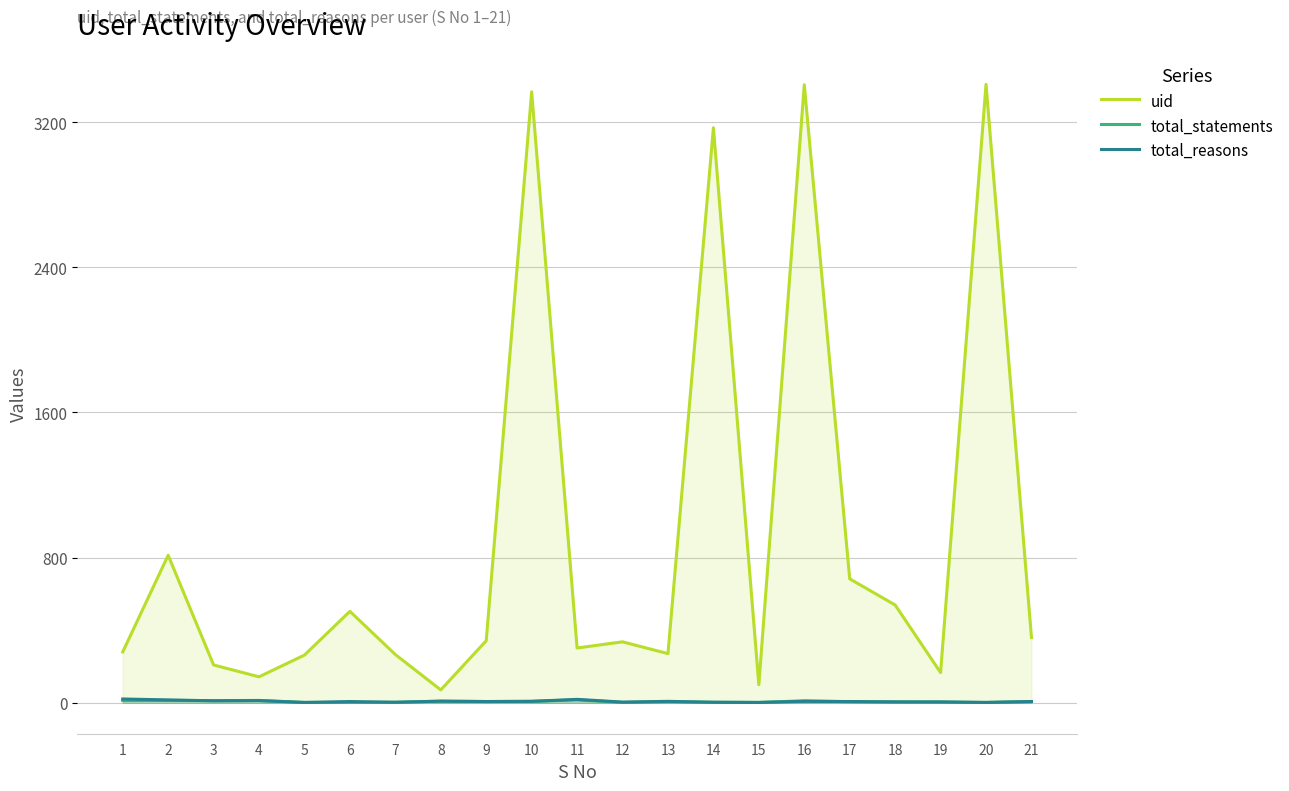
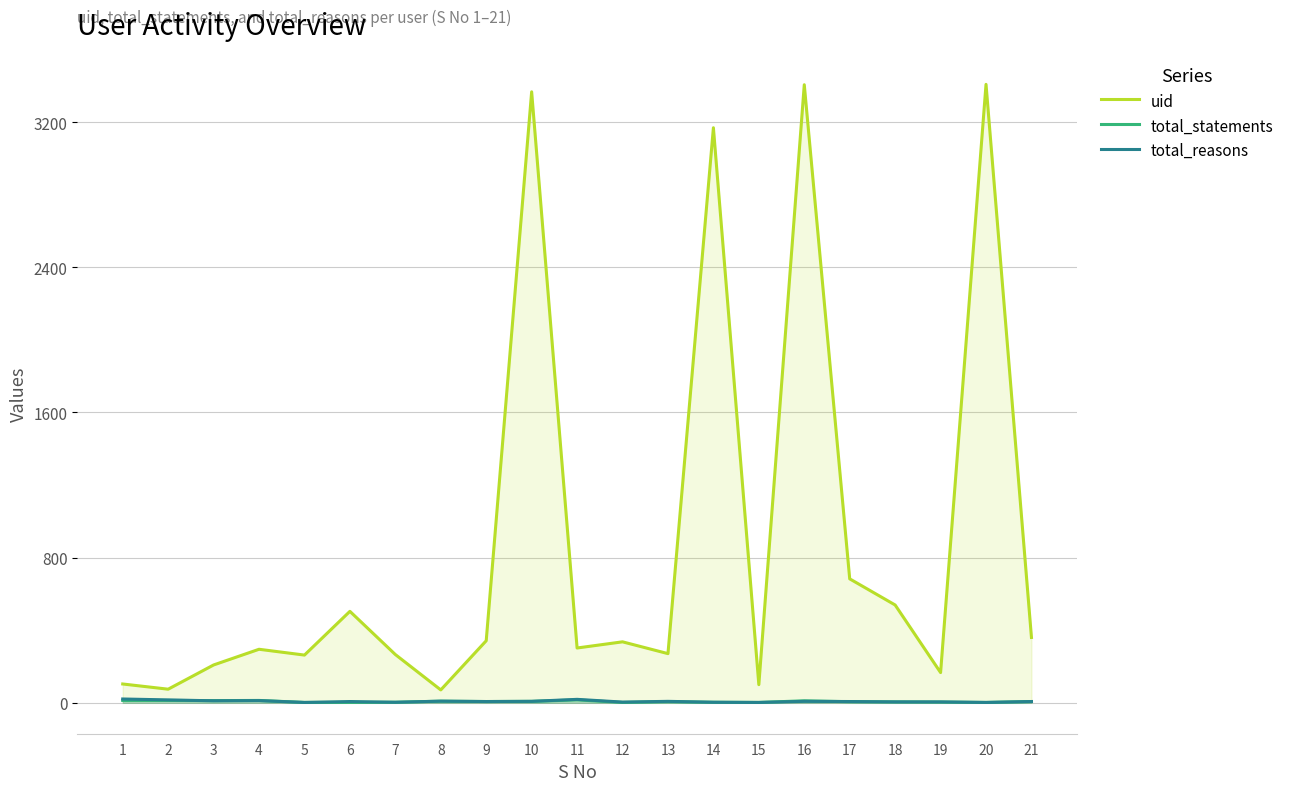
  {
    "uid": {
-     "1": 280,
-     "2": 810,
+     "1": 100,
+     "2": 80,
      "3": 210,
-     "4": 140,
+     "4": 300,
      "5": 260,
      "6": 500,
      "7": 270,
      "8": 70,
      "9": 340,
      "10": 3370,
      "11": 300,
      "12": 340,
      "13": 270,
      "14": 3170,
      "15": 100,
      "16": 3410,
      "17": 680,
      "18": 540,
      "19": 170,
      "20": 3410,
      "21": 360
    }
  }
